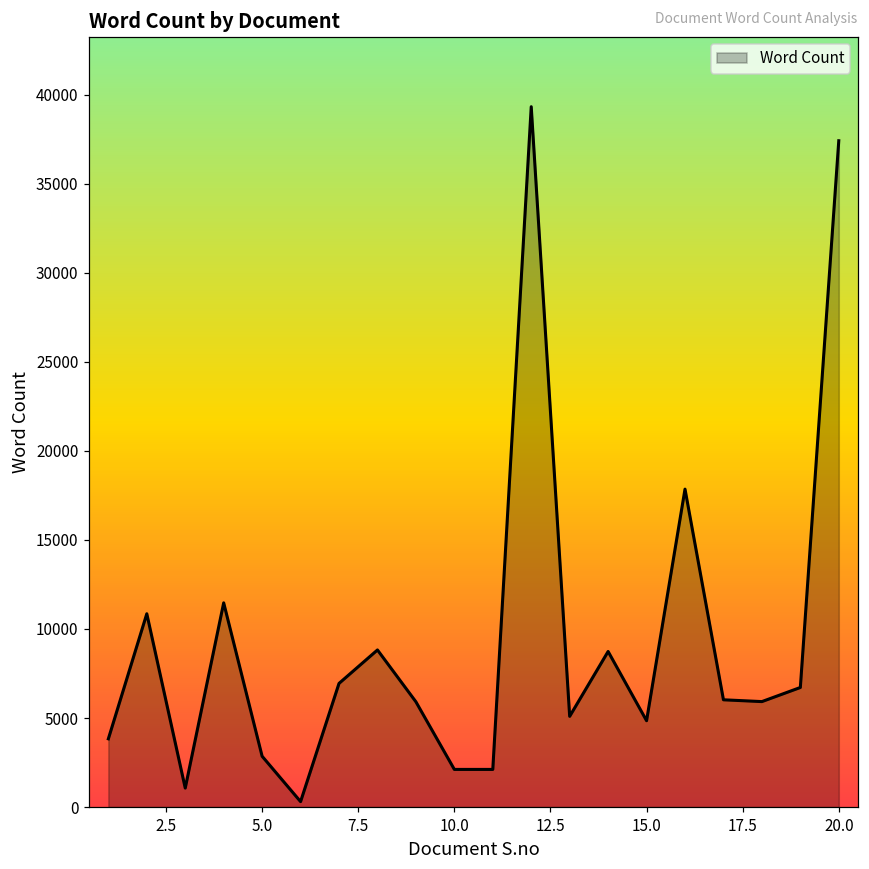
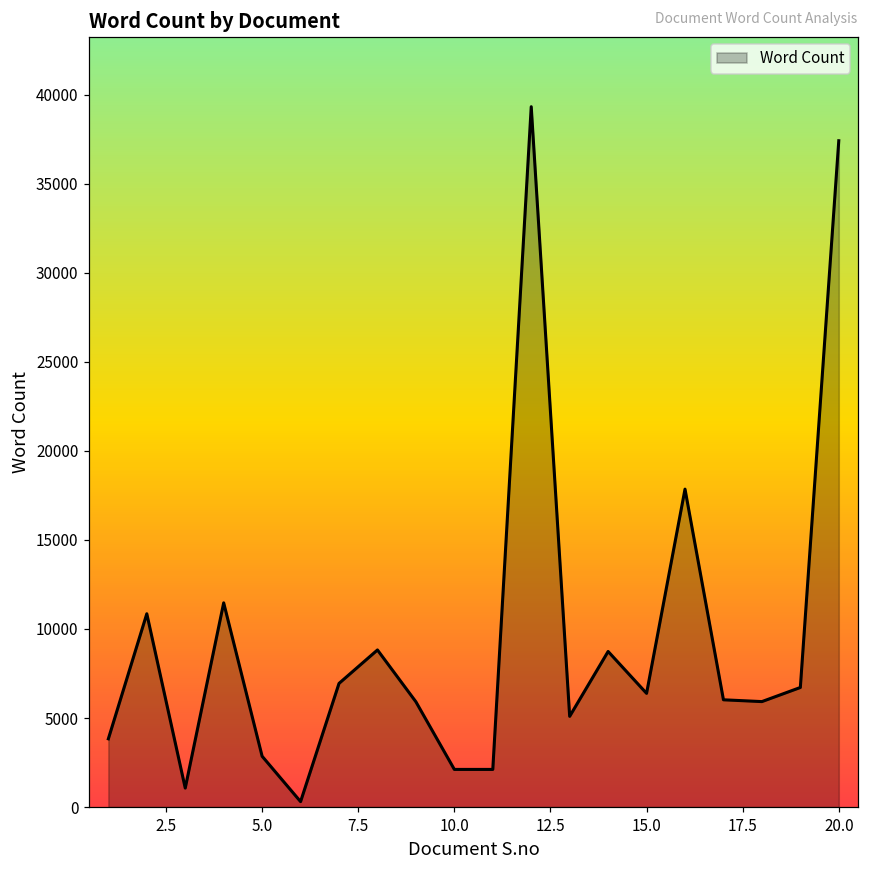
  {
    "5.0": 2900,
    "10.0": 2100,
-   "15.0": 4900,
+   "15.0": 6400,
    "20.0": 37400
  }
